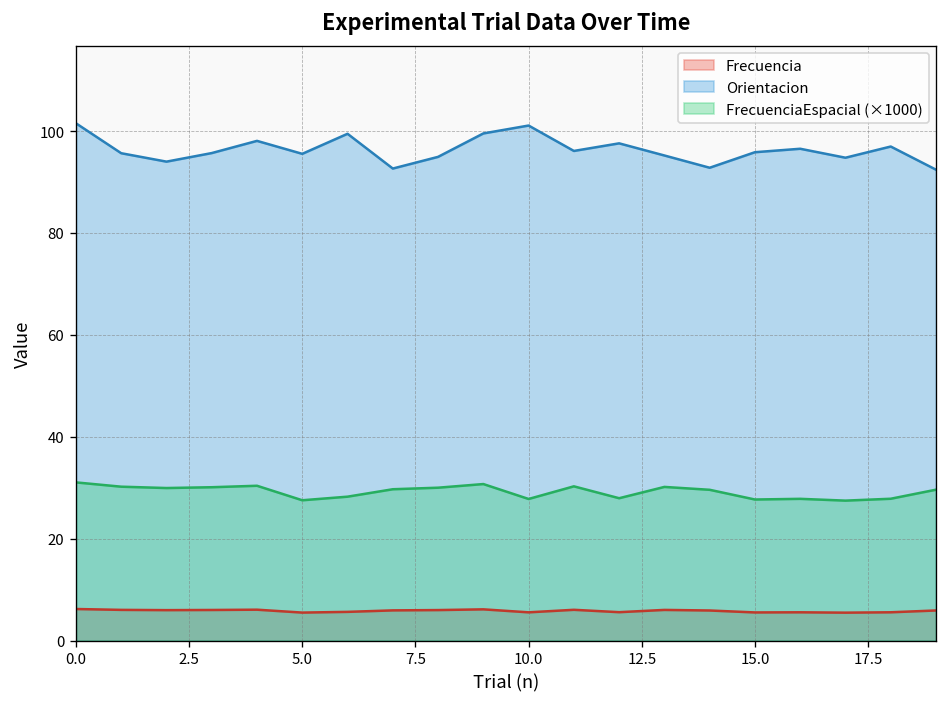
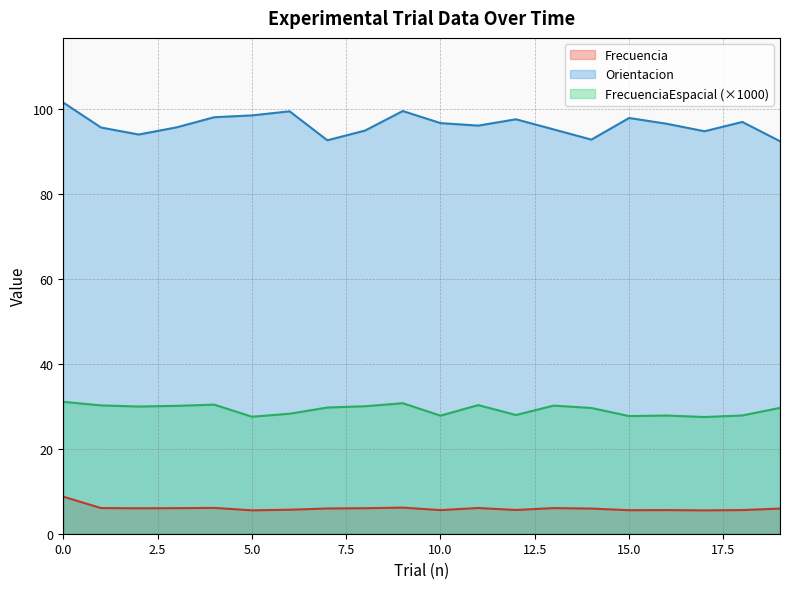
  {
    "Frecuencia": {
-     "0.0": 6,
+     "0.0": 9,
      "5.0": 6,
      "10.0": 6,
      "15.0": 6
    },
    "Orientacion": {
      "0.0": 102,
-     "5.0": 96,
-     "10.0": 101,
-     "15.0": 96
+     "5.0": 99,
+     "10.0": 97,
+     "15.0": 98
    },
    "FrecuenciaEspacial (×1000)": {
      "0.0": 31,
      "5.0": 28,
      "10.0": 28,
      "15.0": 28
    }
  }
